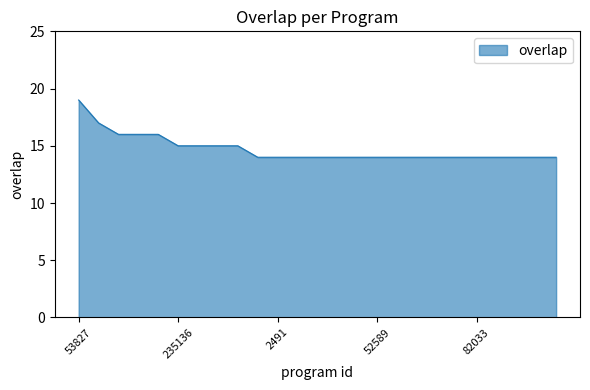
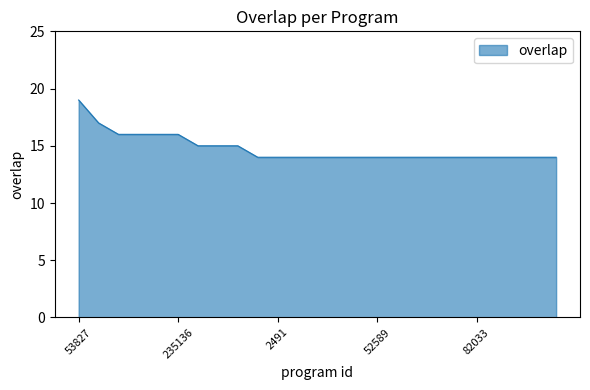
  {
    "53827": 19,
-   "235136": 15,
+   "235136": 16,
    "2491": 14,
    "52589": 14,
    "82033": 14
  }
